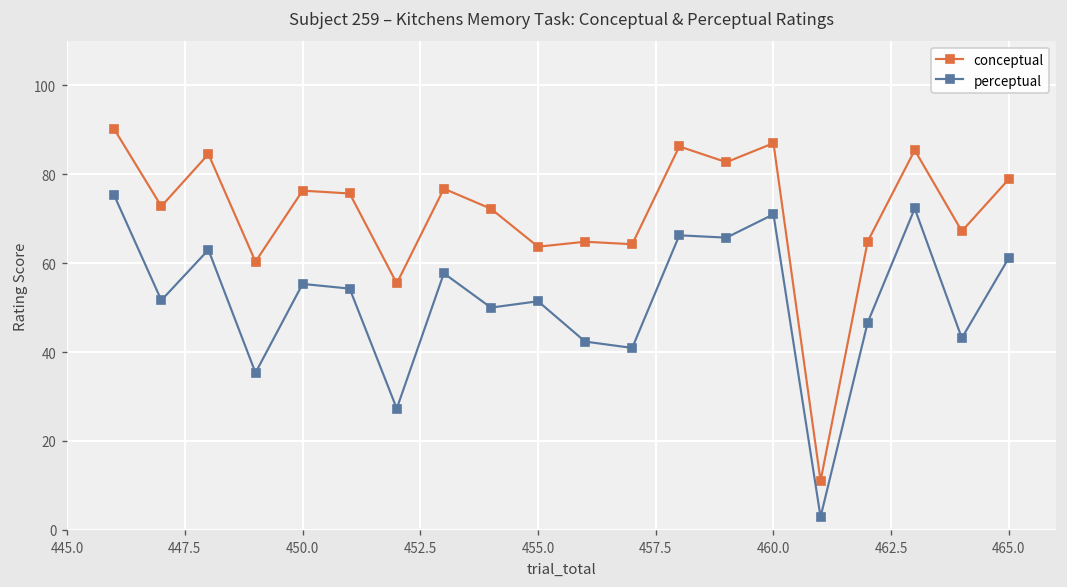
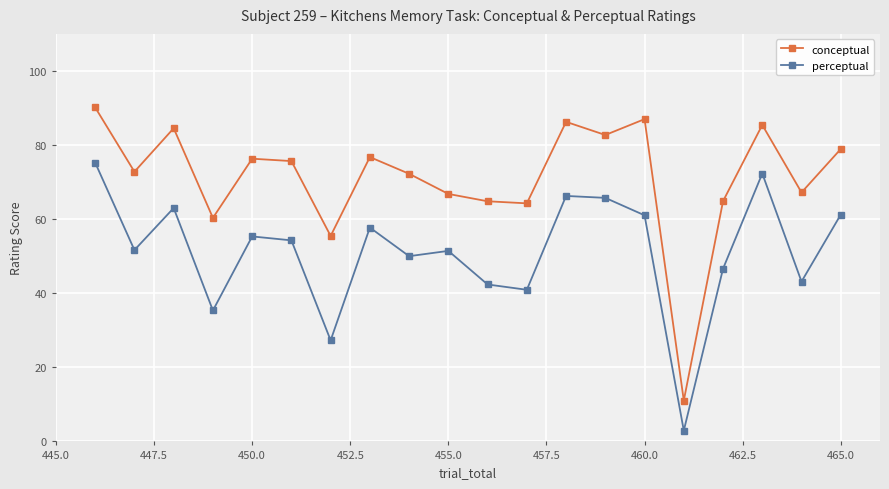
  {
    "conceptual": {
      "450.0": 76,
-     "455.0": 64,
+     "455.0": 67,
      "460.0": 87,
      "465.0": 79
    },
    "perceptual": {
      "450.0": 55,
      "455.0": 51,
-     "460.0": 71,
+     "460.0": 61,
      "465.0": 61
    }
  }
